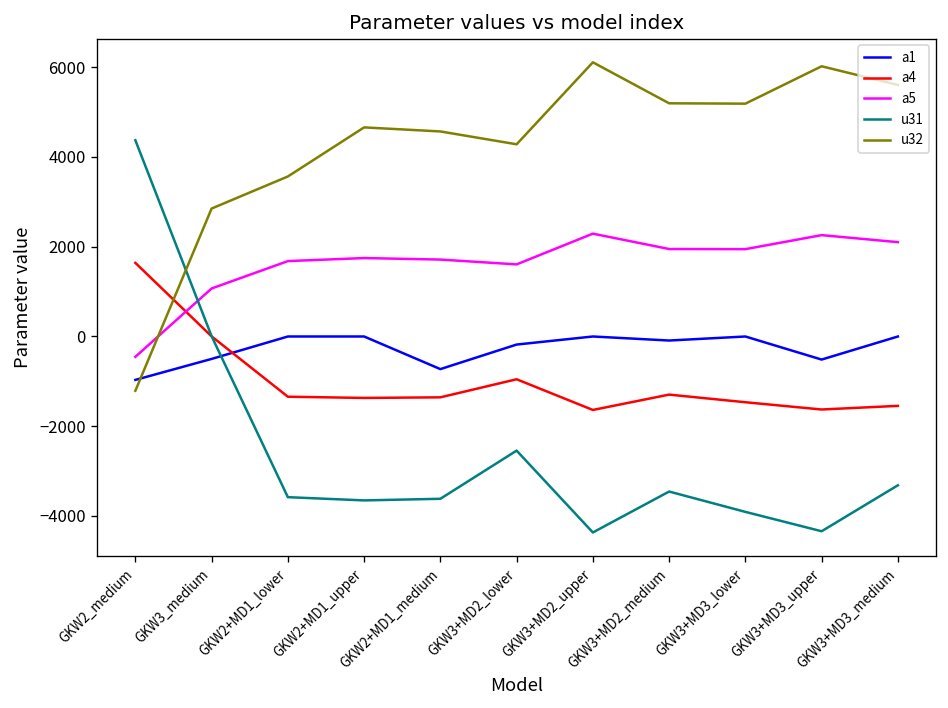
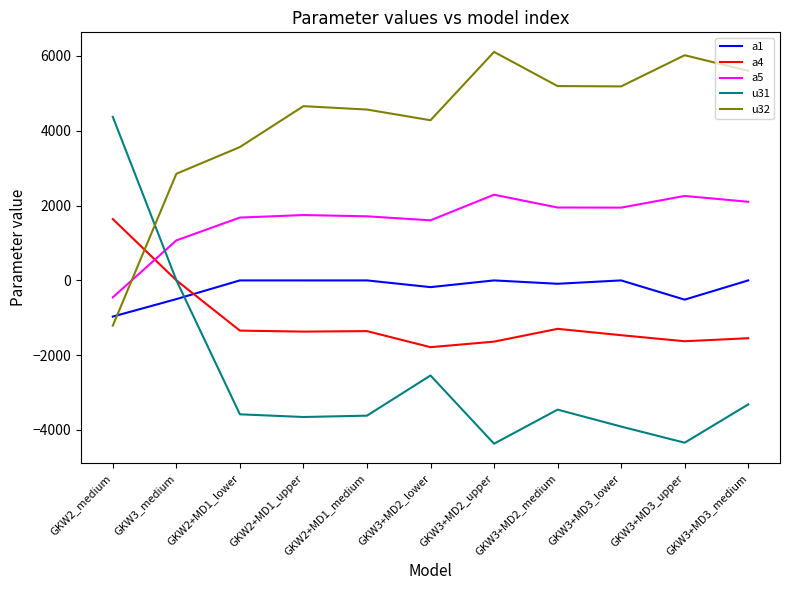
  {
    "a1": {
      "GKW2_medium": -1000,
      "GKW3_medium": -500,
      "GKW2+MD1_lower": 0,
      "GKW2+MD1_upper": 0,
-     "GKW2+MD1_medium": -700,
+     "GKW2+MD1_medium": 0,
      "GKW3+MD2_lower": -200,
      "GKW3+MD2_upper": 0,
      "GKW3+MD2_medium": -100,
      "GKW3+MD3_lower": 0,
      "GKW3+MD3_upper": -500,
      "GKW3+MD3_medium": 0
    },
    "a4": {
      "GKW2_medium": 1600,
      "GKW2+MD1_lower": -1300,
      "GKW2+MD1_upper": -1400,
      "GKW2+MD1_medium": -1400,
-     "GKW3+MD2_lower": -1000,
+     "GKW3+MD2_lower": -1800,
      "GKW3+MD2_upper": -1600,
      "GKW3+MD2_medium": -1300,
      "GKW3+MD3_lower": -1500,
      "GKW3+MD3_upper": -1600,
      "GKW3+MD3_medium": -1500
    },
    "a5": {
      "GKW2_medium": -500,
      "GKW3_medium": 1100,
      "GKW2+MD1_lower": 1700,
      "GKW2+MD1_upper": 1700,
      "GKW2+MD1_medium": 1700,
      "GKW3+MD2_lower": 1600,
      "GKW3+MD2_upper": 2300,
      "GKW3+MD2_medium": 1900,
      "GKW3+MD3_lower": 1900,
      "GKW3+MD3_upper": 2300,
      "GKW3+MD3_medium": 2100
    },
    "u31": {
      "GKW2_medium": 4400,
      "GKW2+MD1_lower": -3600,
      "GKW2+MD1_upper": -3700,
      "GKW2+MD1_medium": -3600,
      "GKW3+MD2_lower": -2500,
      "GKW3+MD2_upper": -4400,
      "GKW3+MD2_medium": -3500,
      "GKW3+MD3_lower": -3900,
      "GKW3+MD3_upper": -4300,
      "GKW3+MD3_medium": -3300
    },
    "u32": {
      "GKW2_medium": -1200,
      "GKW3_medium": 2900,
      "GKW2+MD1_lower": 3600,
      "GKW2+MD1_upper": 4700,
      "GKW2+MD1_medium": 4600,
      "GKW3+MD2_lower": 4300,
      "GKW3+MD2_upper": 6100,
      "GKW3+MD2_medium": 5200,
      "GKW3+MD3_lower": 5200,
      "GKW3+MD3_upper": 6000
    }
  }
